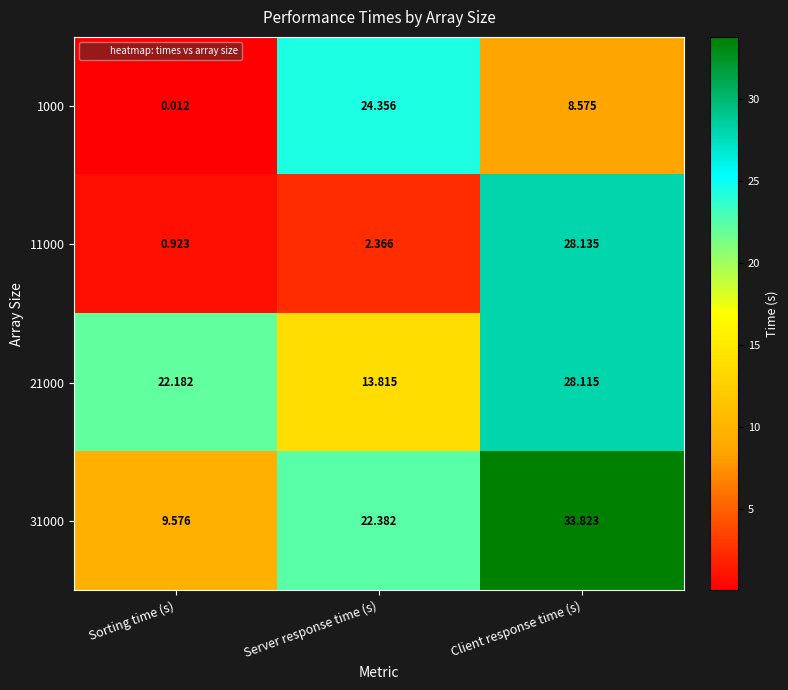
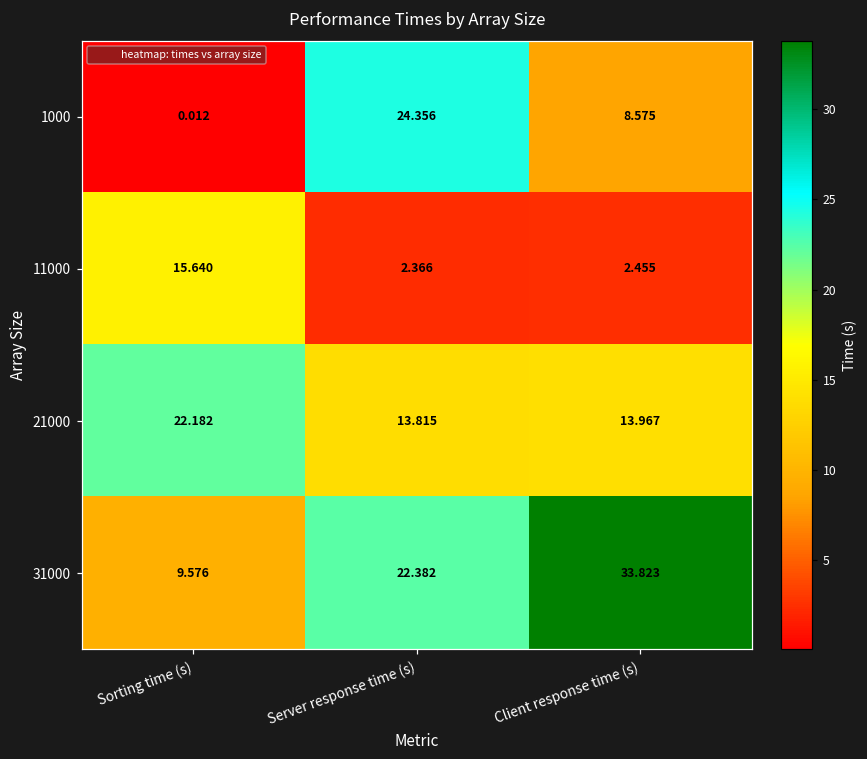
  {
    "1000": {
      "Sorting time (s)": 0.012,
      "Server response time (s)": 24.356,
      "Client response time (s)": 8.575
    },
    "11000": {
-     "Sorting time (s)": 0.923,
+     "Sorting time (s)": 15.640,
      "Server response time (s)": 2.366,
-     "Client response time (s)": 28.135
+     "Client response time (s)": 2.455
    },
    "21000": {
      "Sorting time (s)": 22.182,
      "Server response time (s)": 13.815,
-     "Client response time (s)": 28.115
+     "Client response time (s)": 13.967
    },
    "31000": {
      "Sorting time (s)": 9.576,
      "Server response time (s)": 22.382,
      "Client response time (s)": 33.823
    }
  }
